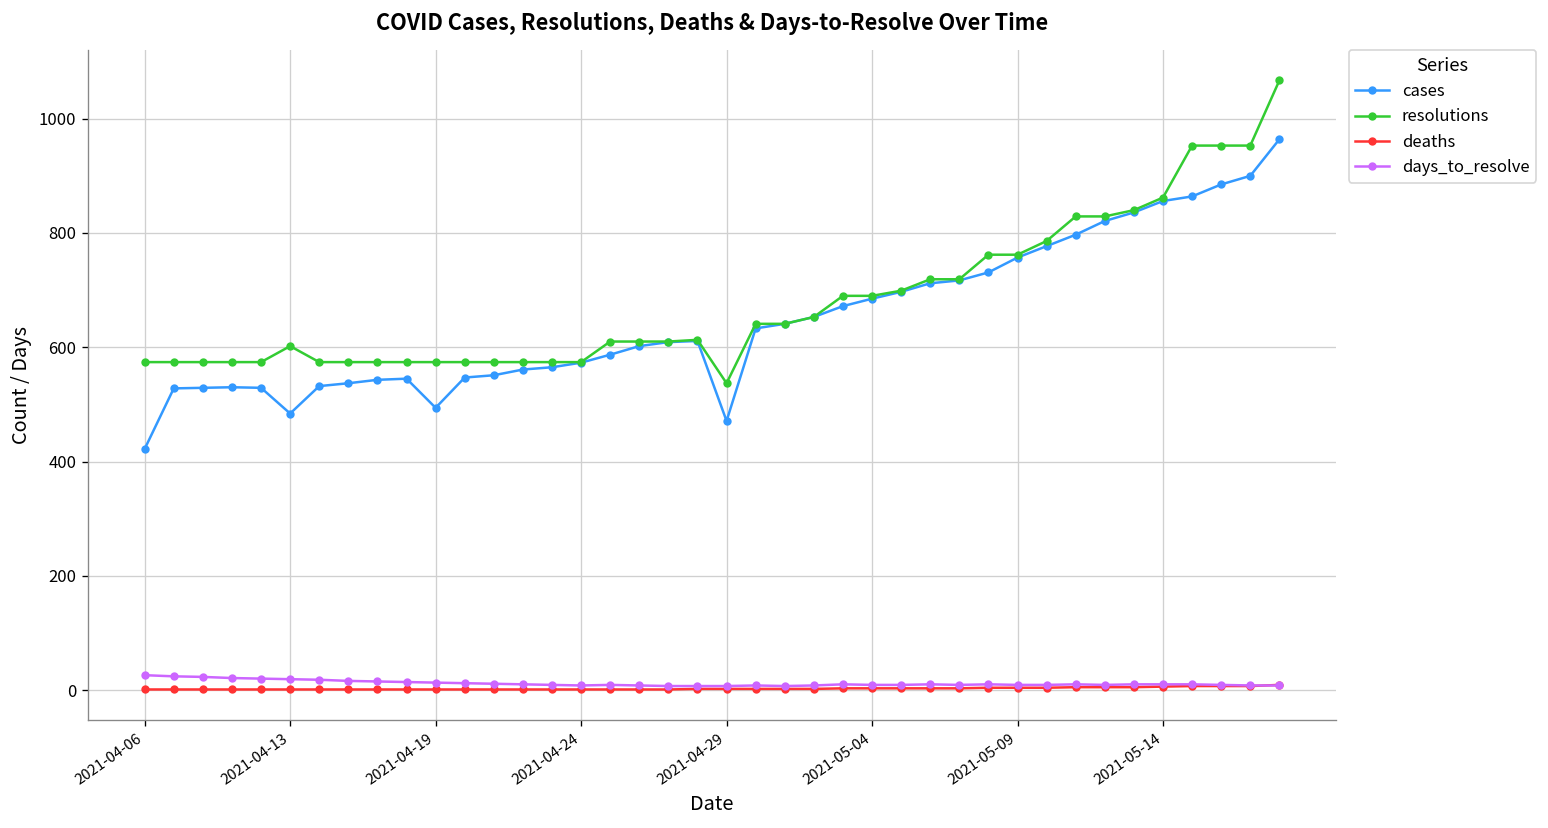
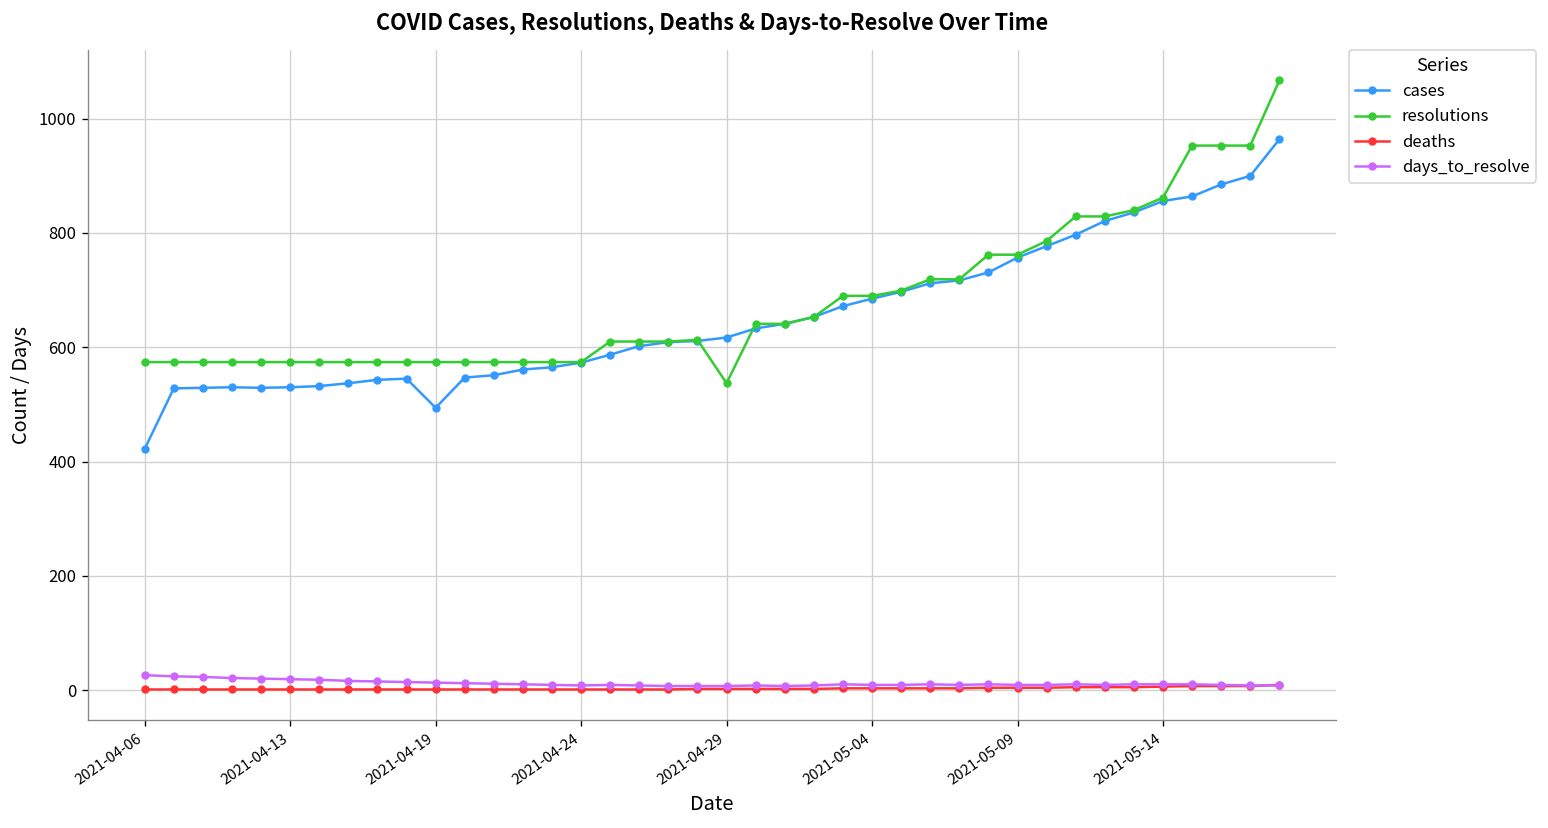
  {
    "cases": {
      "2021-04-06": 420,
-     "2021-04-13": 480,
+     "2021-04-13": 530,
      "2021-04-19": 490,
-     "2021-04-29": 470,
+     "2021-04-29": 620,
      "2021-05-14": 860
    },
    "resolutions": {
      "2021-04-06": 570,
-     "2021-04-13": 600,
+     "2021-04-13": 570,
      "2021-04-19": 570,
      "2021-04-29": 540,
      "2021-05-14": 860
    },
    "deaths": {
      "2021-04-06": 0,
      "2021-04-13": 0,
      "2021-04-19": 0,
      "2021-04-24": 0,
      "2021-05-04": 0
    },
    "days_to_resolve": {
      "2021-04-06": 30,
      "2021-04-13": 20,
      "2021-04-19": 10,
      "2021-04-24": 10,
      "2021-05-04": 10
    }
  }
